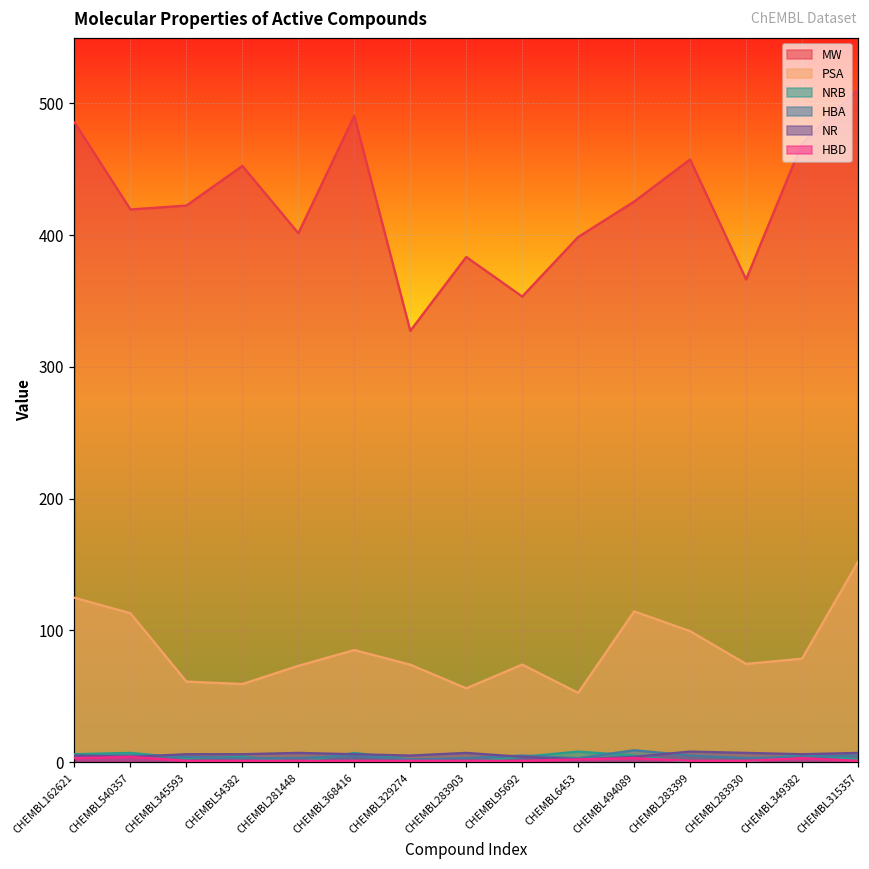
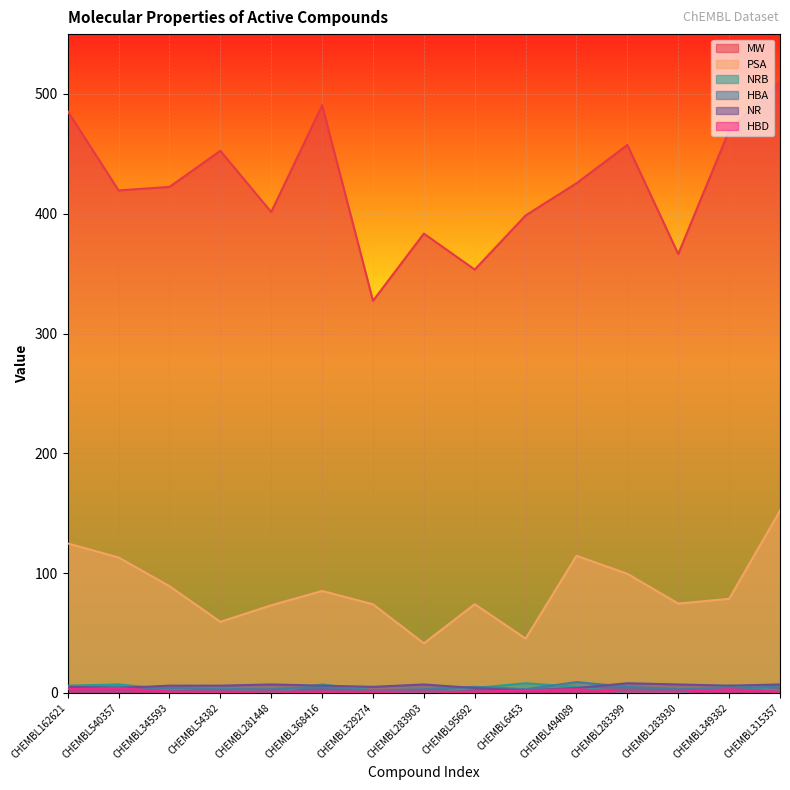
  {
    "PSA": {
      "CHEMBL162621": 125,
      "CHEMBL540357": 113,
-     "CHEMBL345593": 61,
+     "CHEMBL345593": 89,
      "CHEMBL54382": 59,
      "CHEMBL281448": 73,
      "CHEMBL368416": 85,
      "CHEMBL329274": 74,
-     "CHEMBL283903": 56,
+     "CHEMBL283903": 41,
      "CHEMBL95692": 74,
-     "CHEMBL6453": 53,
+     "CHEMBL6453": 45,
      "CHEMBL494089": 114,
      "CHEMBL283399": 99,
      "CHEMBL283930": 75,
      "CHEMBL349382": 78,
      "CHEMBL315357": 152
    }
  }
